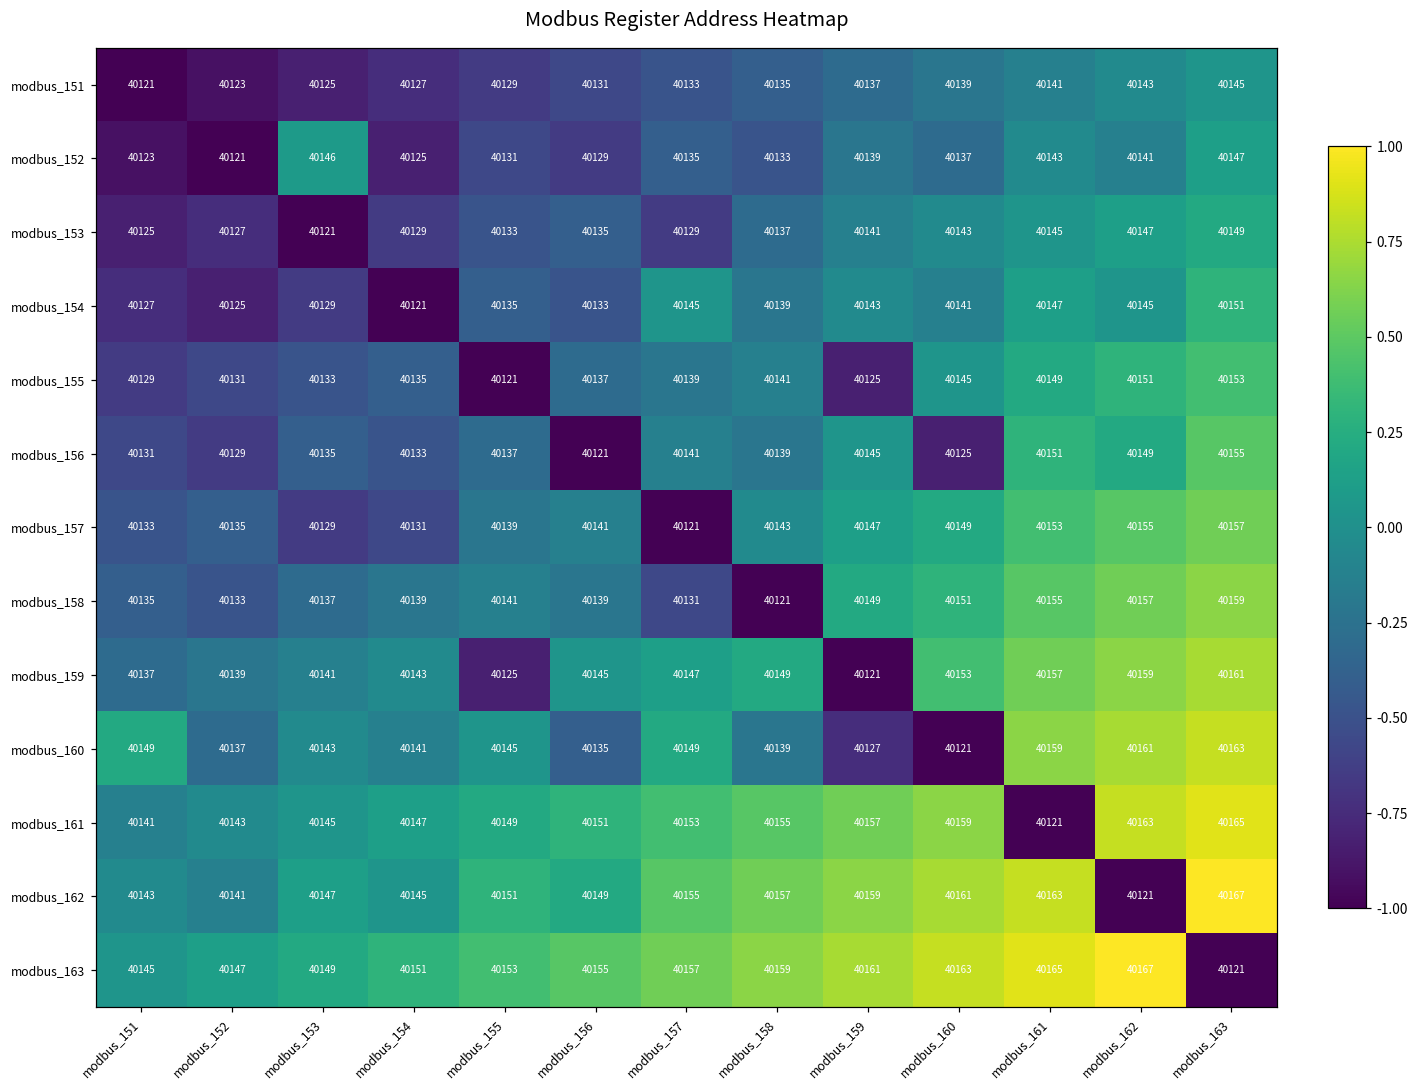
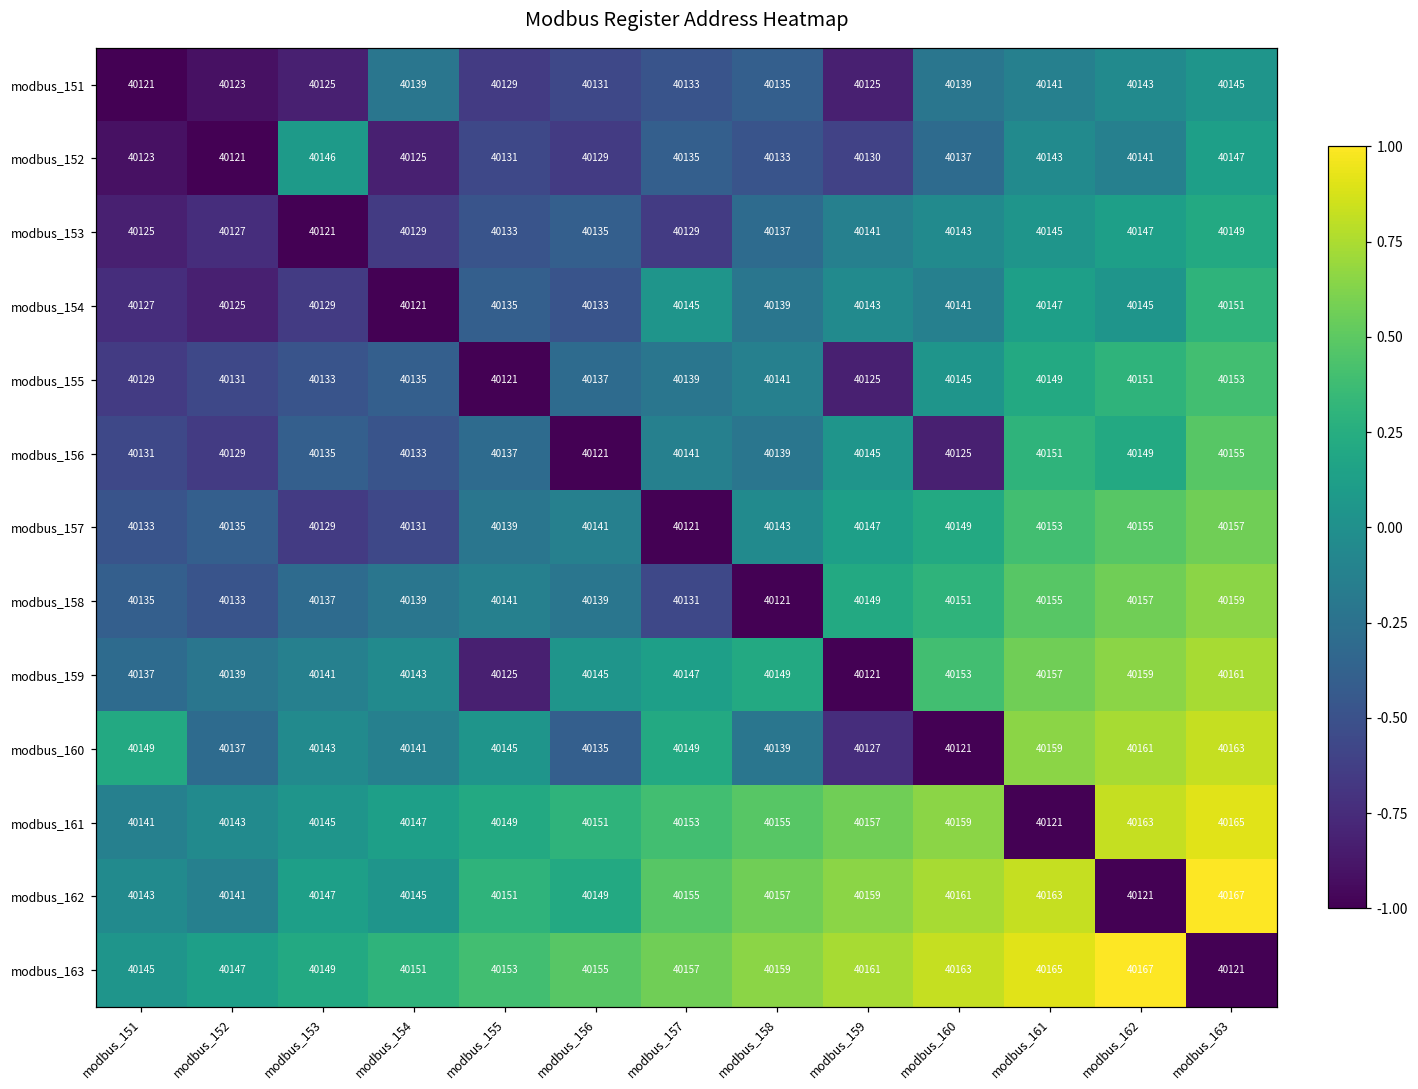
  {
    "modbus_151": {
      "modbus_151": 40121,
      "modbus_152": 40123,
      "modbus_153": 40125,
-     "modbus_154": 40127,
+     "modbus_154": 40139,
      "modbus_155": 40129,
      "modbus_156": 40131,
      "modbus_157": 40133,
      "modbus_158": 40135,
-     "modbus_159": 40137,
+     "modbus_159": 40125,
      "modbus_160": 40139,
      "modbus_161": 40141,
      "modbus_162": 40143,
      "modbus_163": 40145
    },
    "modbus_152": {
      "modbus_151": 40123,
      "modbus_152": 40121,
      "modbus_153": 40146,
      "modbus_154": 40125,
      "modbus_155": 40131,
      "modbus_156": 40129,
      "modbus_157": 40135,
      "modbus_158": 40133,
-     "modbus_159": 40139,
+     "modbus_159": 40130,
      "modbus_160": 40137,
      "modbus_161": 40143,
      "modbus_162": 40141,
      "modbus_163": 40147
    },
    "modbus_153": {
      "modbus_151": 40125,
      "modbus_152": 40127,
      "modbus_153": 40121,
      "modbus_154": 40129,
      "modbus_155": 40133,
      "modbus_156": 40135,
      "modbus_157": 40129,
      "modbus_158": 40137,
      "modbus_159": 40141,
      "modbus_160": 40143,
      "modbus_161": 40145,
      "modbus_162": 40147,
      "modbus_163": 40149
    },
    "modbus_154": {
      "modbus_151": 40127,
      "modbus_152": 40125,
      "modbus_153": 40129,
      "modbus_154": 40121,
      "modbus_155": 40135,
      "modbus_156": 40133,
      "modbus_157": 40145,
      "modbus_158": 40139,
      "modbus_159": 40143,
      "modbus_160": 40141,
      "modbus_161": 40147,
      "modbus_162": 40145,
      "modbus_163": 40151
    },
    "modbus_155": {
      "modbus_151": 40129,
      "modbus_152": 40131,
      "modbus_153": 40133,
      "modbus_154": 40135,
      "modbus_155": 40121,
      "modbus_156": 40137,
      "modbus_157": 40139,
      "modbus_158": 40141,
      "modbus_159": 40125,
      "modbus_160": 40145,
      "modbus_161": 40149,
      "modbus_162": 40151,
      "modbus_163": 40153
    },
    "modbus_156": {
      "modbus_151": 40131,
      "modbus_152": 40129,
      "modbus_153": 40135,
      "modbus_154": 40133,
      "modbus_155": 40137,
      "modbus_156": 40121,
      "modbus_157": 40141,
      "modbus_158": 40139,
      "modbus_159": 40145,
      "modbus_160": 40125,
      "modbus_161": 40151,
      "modbus_162": 40149,
      "modbus_163": 40155
    },
    "modbus_157": {
      "modbus_151": 40133,
      "modbus_152": 40135,
      "modbus_153": 40129,
      "modbus_154": 40131,
      "modbus_155": 40139,
      "modbus_156": 40141,
      "modbus_157": 40121,
      "modbus_158": 40143,
      "modbus_159": 40147,
      "modbus_160": 40149,
      "modbus_161": 40153,
      "modbus_162": 40155,
      "modbus_163": 40157
    },
    "modbus_158": {
      "modbus_151": 40135,
      "modbus_152": 40133,
      "modbus_153": 40137,
      "modbus_154": 40139,
      "modbus_155": 40141,
      "modbus_156": 40139,
      "modbus_157": 40131,
      "modbus_158": 40121,
      "modbus_159": 40149,
      "modbus_160": 40151,
      "modbus_161": 40155,
      "modbus_162": 40157,
      "modbus_163": 40159
    },
    "modbus_159": {
      "modbus_151": 40137,
      "modbus_152": 40139,
      "modbus_153": 40141,
      "modbus_154": 40143,
      "modbus_155": 40125,
      "modbus_156": 40145,
      "modbus_157": 40147,
      "modbus_158": 40149,
      "modbus_159": 40121,
      "modbus_160": 40153,
      "modbus_161": 40157,
      "modbus_162": 40159,
      "modbus_163": 40161
    },
    "modbus_160": {
      "modbus_151": 40149,
      "modbus_152": 40137,
      "modbus_153": 40143,
      "modbus_154": 40141,
      "modbus_155": 40145,
      "modbus_156": 40135,
      "modbus_157": 40149,
      "modbus_158": 40139,
      "modbus_159": 40127,
      "modbus_160": 40121,
      "modbus_161": 40159,
      "modbus_162": 40161,
      "modbus_163": 40163
    },
    "modbus_161": {
      "modbus_151": 40141,
      "modbus_152": 40143,
      "modbus_153": 40145,
      "modbus_154": 40147,
      "modbus_155": 40149,
      "modbus_156": 40151,
      "modbus_157": 40153,
      "modbus_158": 40155,
      "modbus_159": 40157,
      "modbus_160": 40159,
      "modbus_161": 40121,
      "modbus_162": 40163,
      "modbus_163": 40165
    },
    "modbus_162": {
      "modbus_151": 40143,
      "modbus_152": 40141,
      "modbus_153": 40147,
      "modbus_154": 40145,
      "modbus_155": 40151,
      "modbus_156": 40149,
      "modbus_157": 40155,
      "modbus_158": 40157,
      "modbus_159": 40159,
      "modbus_160": 40161,
      "modbus_161": 40163,
      "modbus_162": 40121,
      "modbus_163": 40167
    },
    "modbus_163": {
      "modbus_151": 40145,
      "modbus_152": 40147,
      "modbus_153": 40149,
      "modbus_154": 40151,
      "modbus_155": 40153,
      "modbus_156": 40155,
      "modbus_157": 40157,
      "modbus_158": 40159,
      "modbus_159": 40161,
      "modbus_160": 40163,
      "modbus_161": 40165,
      "modbus_162": 40167,
      "modbus_163": 40121
    }
  }
